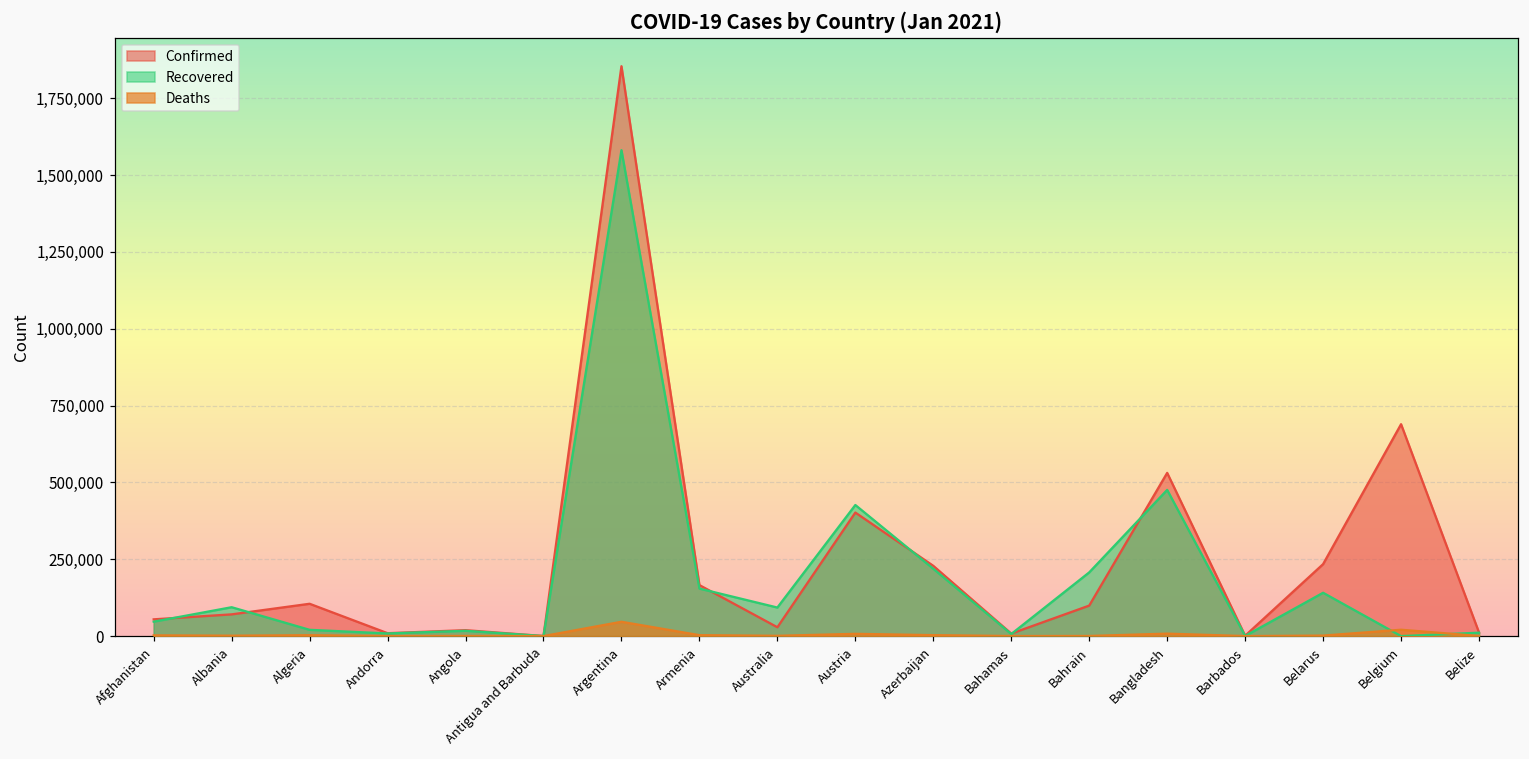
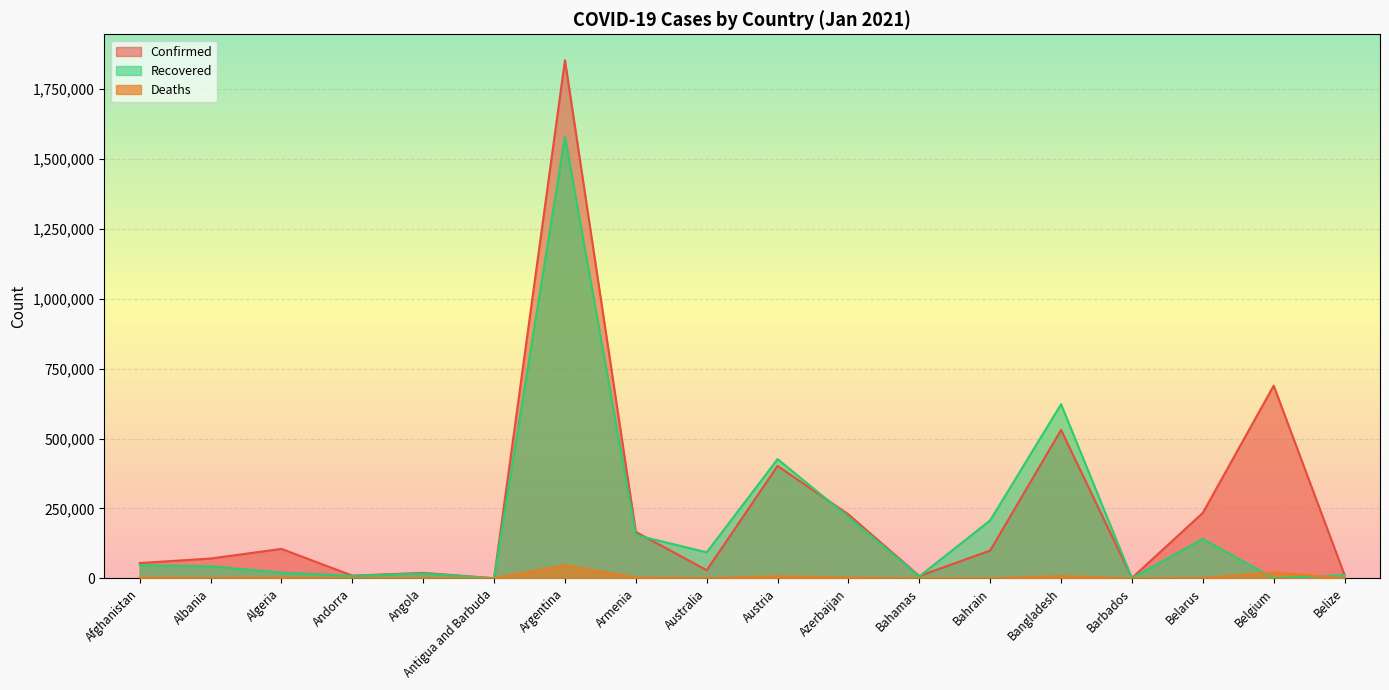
  {
    "Recovered": {
-     "Albania": "90,000",
+     "Albania": "40,000",
      "Algeria": "20,000",
      "Argentina": "1,580,000",
      "Armenia": "150,000",
      "Australia": "90,000",
      "Austria": "430,000",
      "Azerbaijan": "220,000",
      "Bahrain": "210,000",
-     "Bangladesh": "480,000",
+     "Bangladesh": "620,000",
      "Belarus": "140,000",
      "Belgium": "0"
    }
  }
